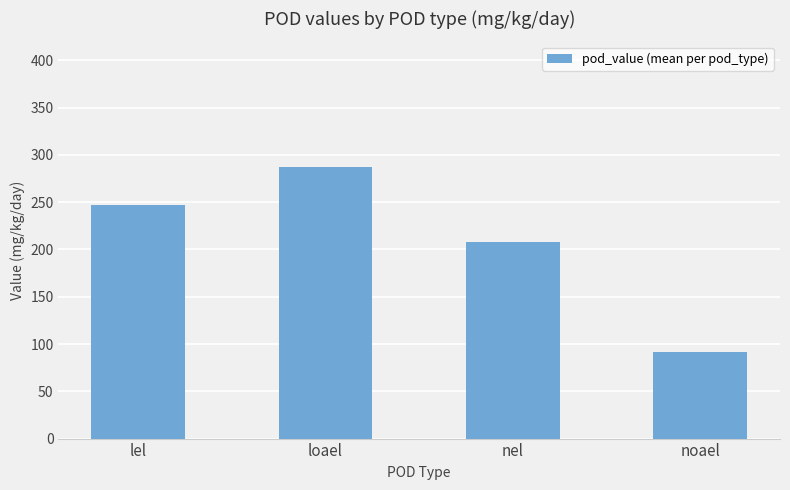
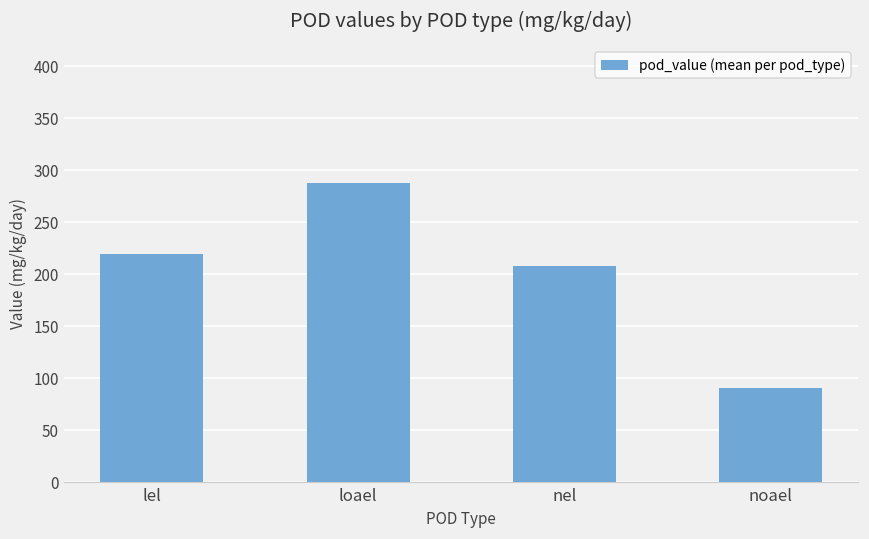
  {
-   "lel": 250,
+   "lel": 220,
    "loael": 290,
    "nel": 210,
    "noael": 90
  }
